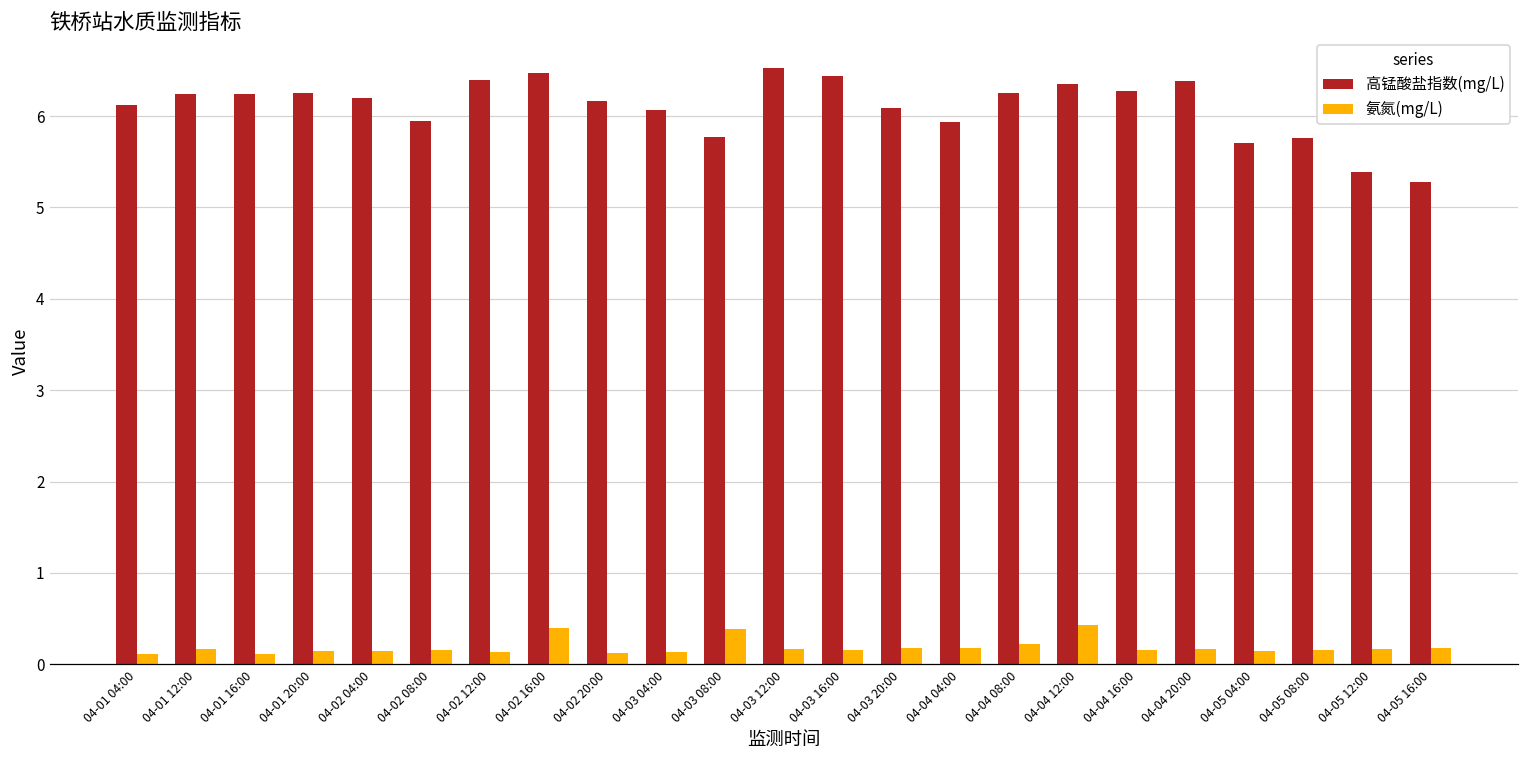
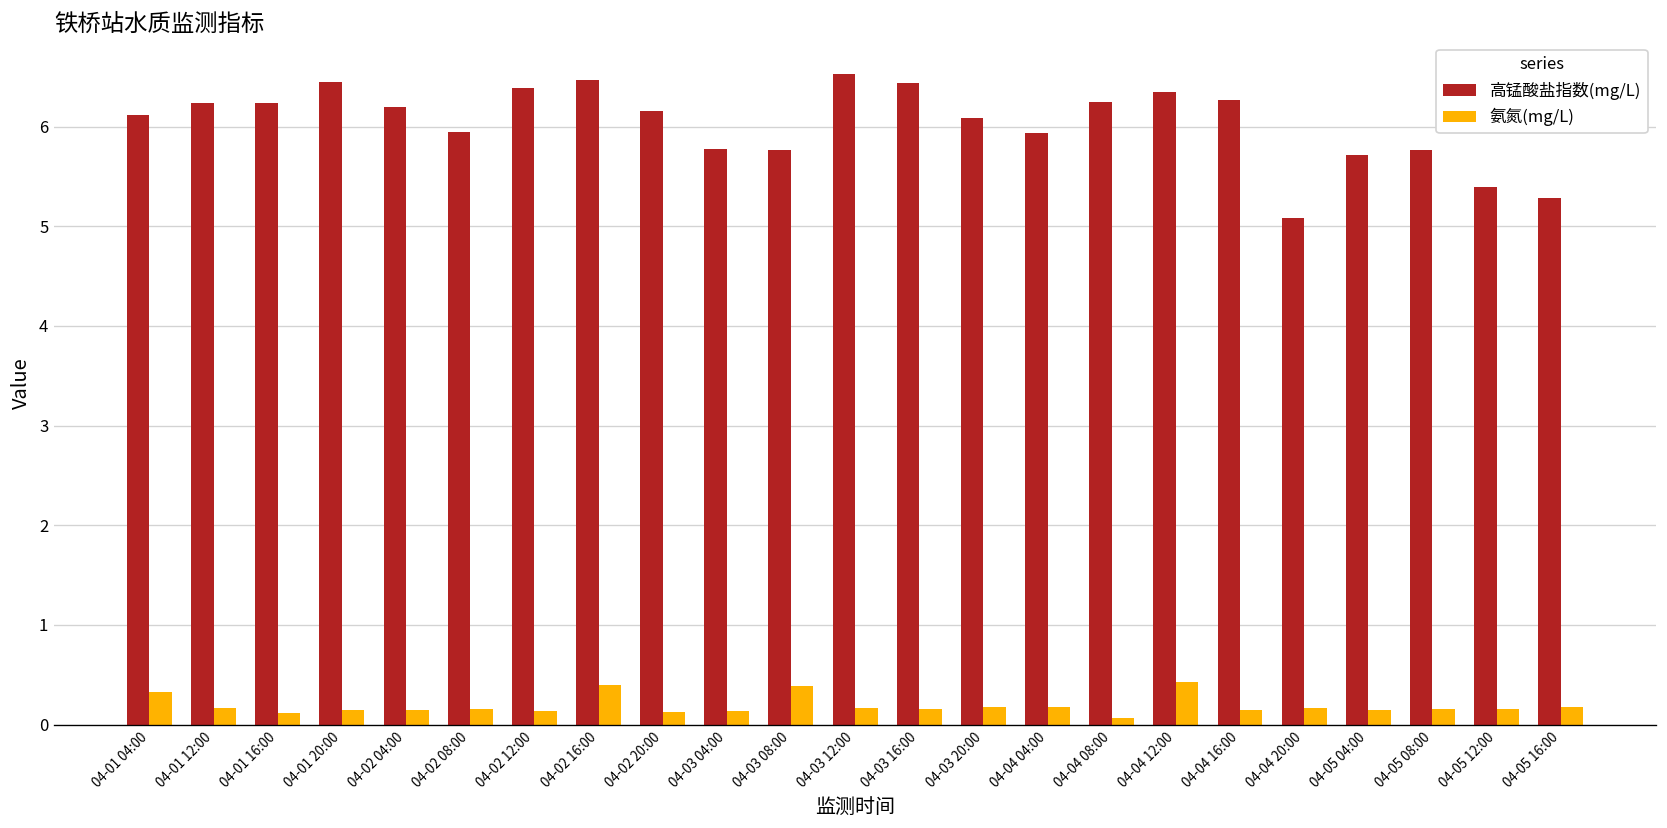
  {
    "高锰酸盐指数(mg/L)": {
      "04-01 04:00": 6.1,
      "04-01 12:00": 6.2,
      "04-01 16:00": 6.2,
-     "04-01 20:00": 6.3,
+     "04-01 20:00": 6.5,
      "04-02 04:00": 6.2,
      "04-02 08:00": 6.0,
      "04-02 12:00": 6.4,
      "04-02 16:00": 6.5,
      "04-02 20:00": 6.2,
-     "04-03 04:00": 6.1,
+     "04-03 04:00": 5.8,
      "04-03 08:00": 5.8,
      "04-03 12:00": 6.5,
      "04-03 16:00": 6.4,
      "04-03 20:00": 6.1,
      "04-04 04:00": 5.9,
      "04-04 08:00": 6.3,
      "04-04 12:00": 6.4,
      "04-04 16:00": 6.3,
-     "04-04 20:00": 6.4,
+     "04-04 20:00": 5.1,
      "04-05 04:00": 5.7,
      "04-05 08:00": 5.8,
      "04-05 12:00": 5.4,
      "04-05 16:00": 5.3
    },
    "氨氮(mg/L)": {
-     "04-01 04:00": 0.1,
+     "04-01 04:00": 0.3,
      "04-01 12:00": 0.2,
      "04-01 16:00": 0.1,
      "04-01 20:00": 0.1,
      "04-02 04:00": 0.1,
      "04-02 08:00": 0.2,
      "04-02 12:00": 0.1,
      "04-02 16:00": 0.4,
      "04-02 20:00": 0.1,
      "04-03 04:00": 0.1,
      "04-03 08:00": 0.4,
      "04-03 12:00": 0.2,
      "04-03 16:00": 0.2,
      "04-03 20:00": 0.2,
      "04-04 04:00": 0.2,
-     "04-04 08:00": 0.2,
+     "04-04 08:00": 0.1,
      "04-04 12:00": 0.4,
      "04-04 16:00": 0.2,
      "04-04 20:00": 0.2,
      "04-05 04:00": 0.1,
      "04-05 08:00": 0.2,
      "04-05 12:00": 0.2,
      "04-05 16:00": 0.2
    }
  }
